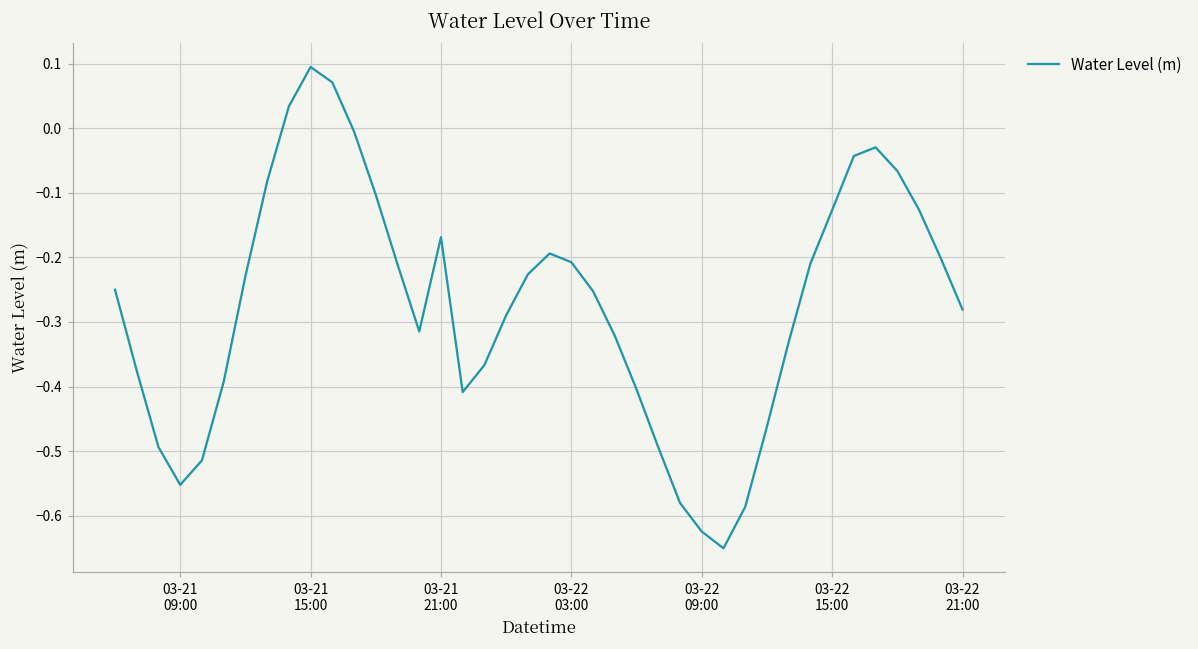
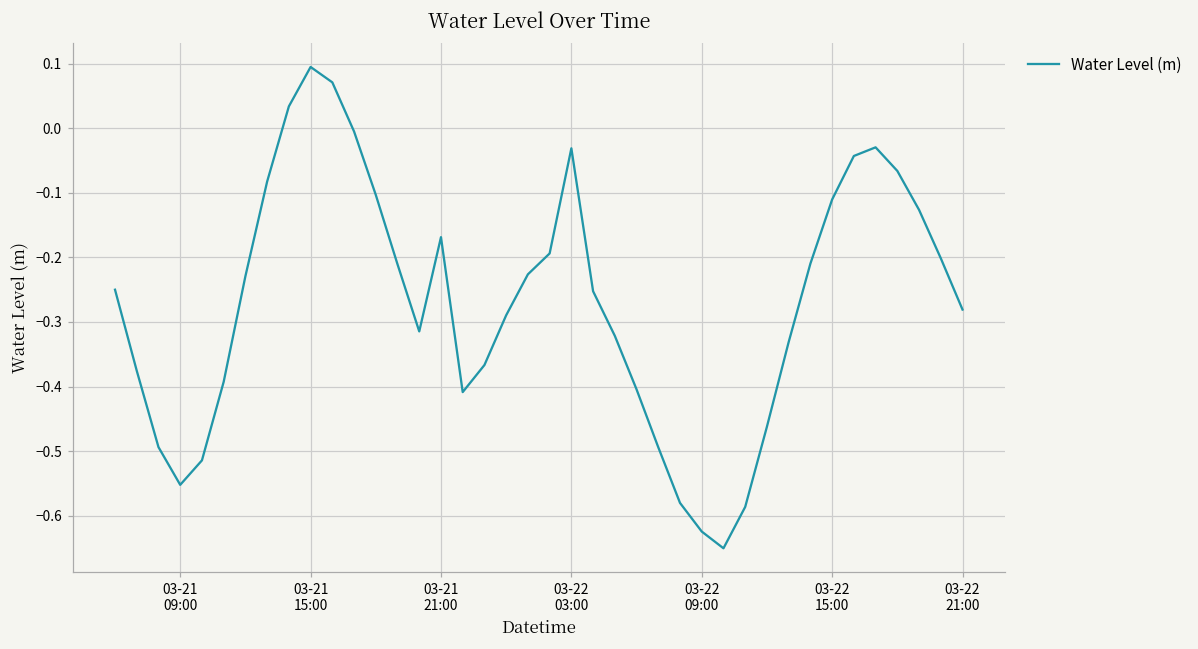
  {
    "03-21 09:00": -0.55,
    "03-21 15:00": 0.09,
    "03-21 21:00": -0.17,
-   "03-22 03:00": -0.21,
+   "03-22 03:00": -0.03,
    "03-22 09:00": -0.62,
-   "03-22 15:00": -0.13,
+   "03-22 15:00": -0.11,
    "03-22 21:00": -0.28
  }
